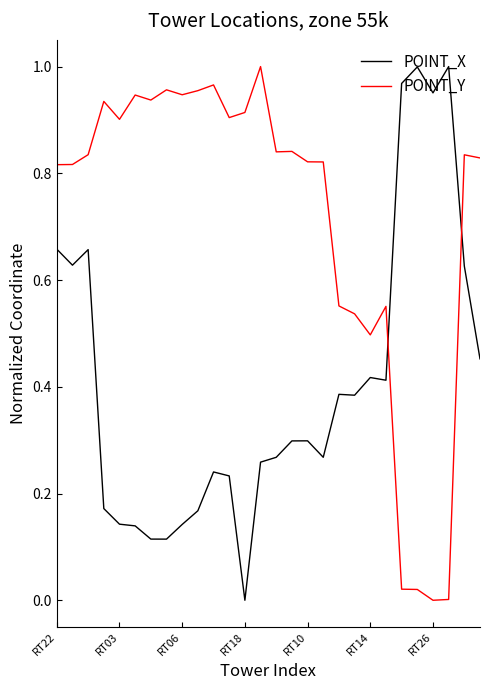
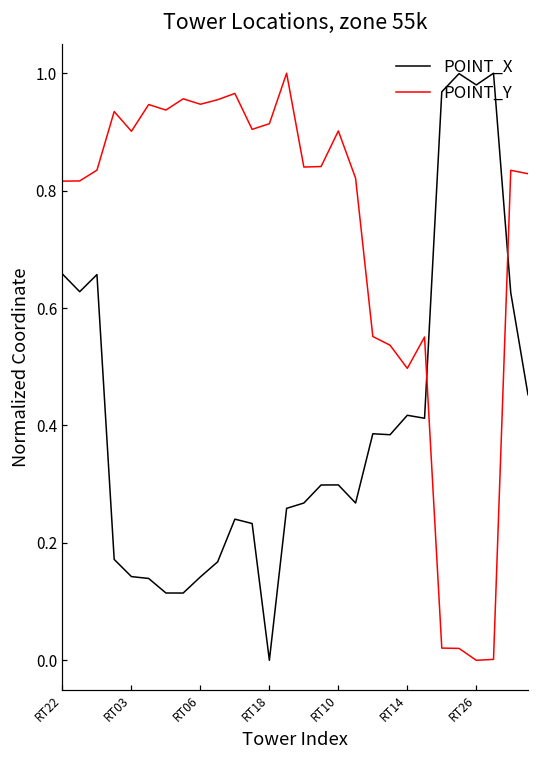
  {
    "POINT_X": {
      "RT22": 0.66,
      "RT03": 0.14,
      "RT06": 0.14,
      "RT18": 0.00,
      "RT10": 0.30,
      "RT14": 0.42,
-     "RT26": 0.95
+     "RT26": 0.98
    },
    "POINT_Y": {
      "RT22": 0.82,
      "RT03": 0.90,
      "RT06": 0.95,
      "RT18": 0.91,
-     "RT10": 0.82,
+     "RT10": 0.90,
      "RT14": 0.50,
      "RT26": 0.00
    }
  }
